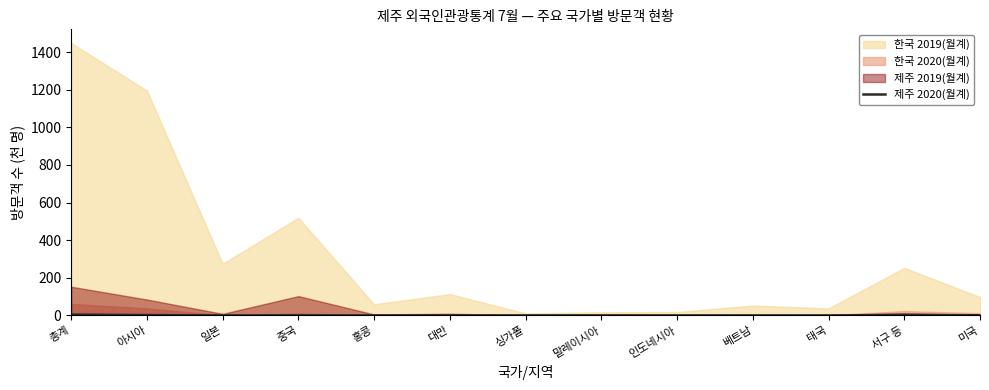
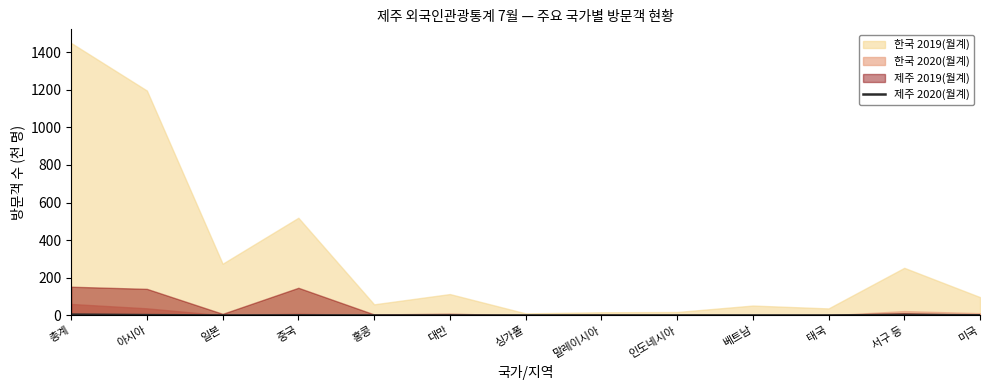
  {
    "제주 2020(월계)": {
      "총계": 0,
      "아시아": 0
    },
    "제주 2019(월계)": {
      "총계": 150,
-     "아시아": 80,
-     "중국": 100
+     "아시아": 140,
+     "중국": 150
    }
  }
